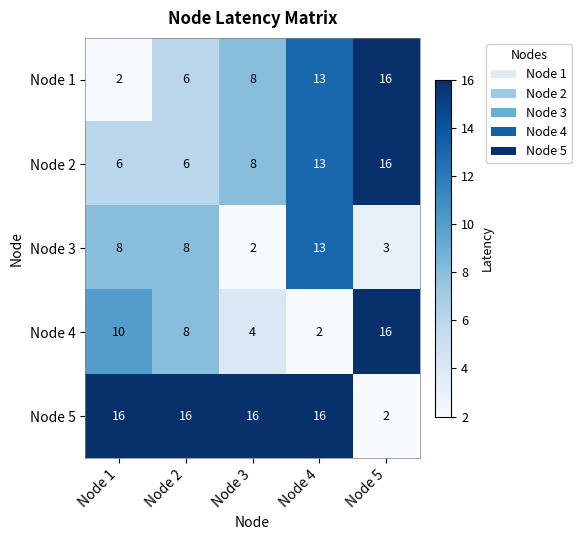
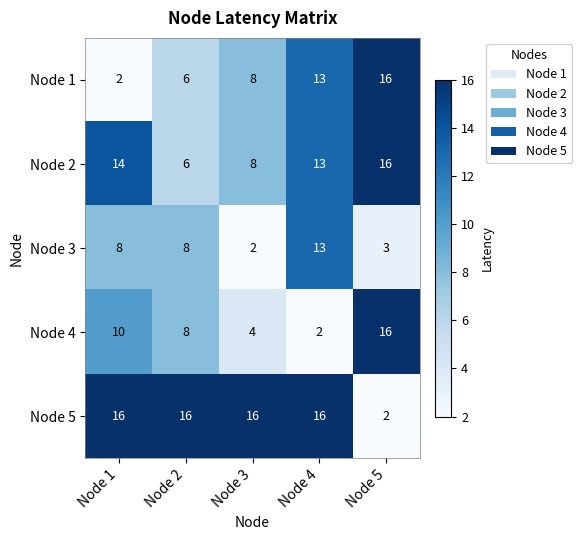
  {
    "Node 1": {
      "Node 1": 2,
      "Node 2": 6,
      "Node 3": 8,
      "Node 4": 13,
      "Node 5": 16
    },
    "Node 2": {
-     "Node 1": 6,
+     "Node 1": 14,
      "Node 2": 6,
      "Node 3": 8,
      "Node 4": 13,
      "Node 5": 16
    },
    "Node 3": {
      "Node 1": 8,
      "Node 2": 8,
      "Node 3": 2,
      "Node 4": 13,
      "Node 5": 3
    },
    "Node 4": {
      "Node 1": 10,
      "Node 2": 8,
      "Node 3": 4,
      "Node 4": 2,
      "Node 5": 16
    },
    "Node 5": {
      "Node 1": 16,
      "Node 2": 16,
      "Node 3": 16,
      "Node 4": 16,
      "Node 5": 2
    }
  }
